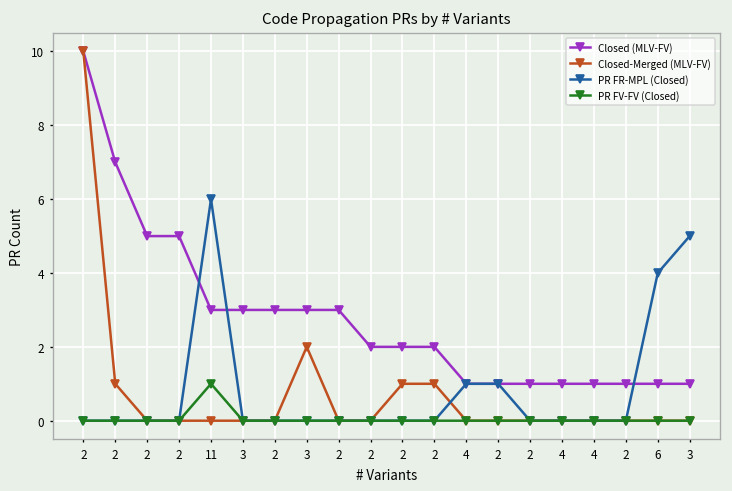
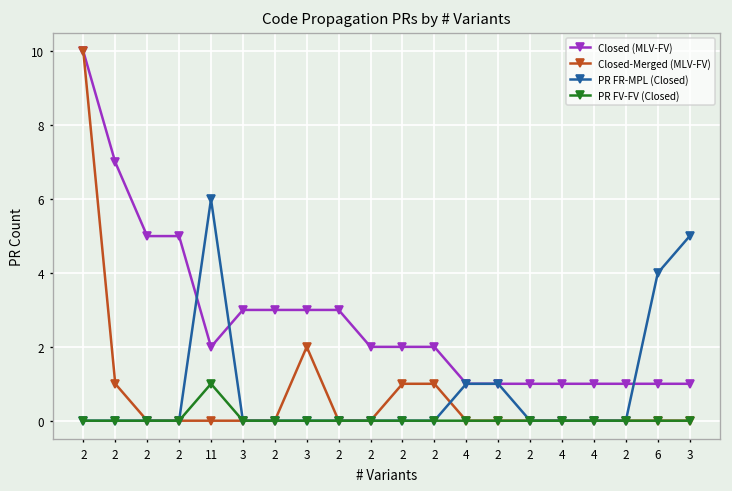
  {
    "Closed (MLV-FV)": {
-     "11": 3,
+     "11": 2,
      "6": 1
    },
    "Closed-Merged (MLV-FV)": {
      "11": 0
    },
    "PR FR-MPL (Closed)": {
      "11": 6,
      "6": 4
    },
    "PR FV-FV (Closed)": {
      "11": 1
    }
  }
